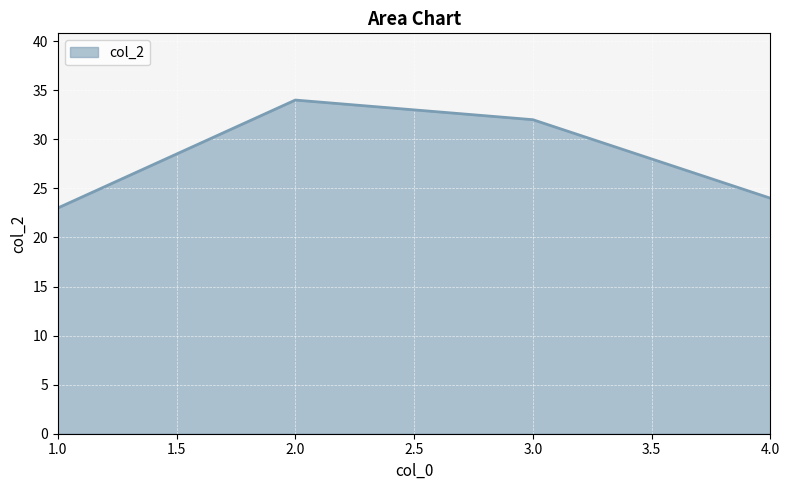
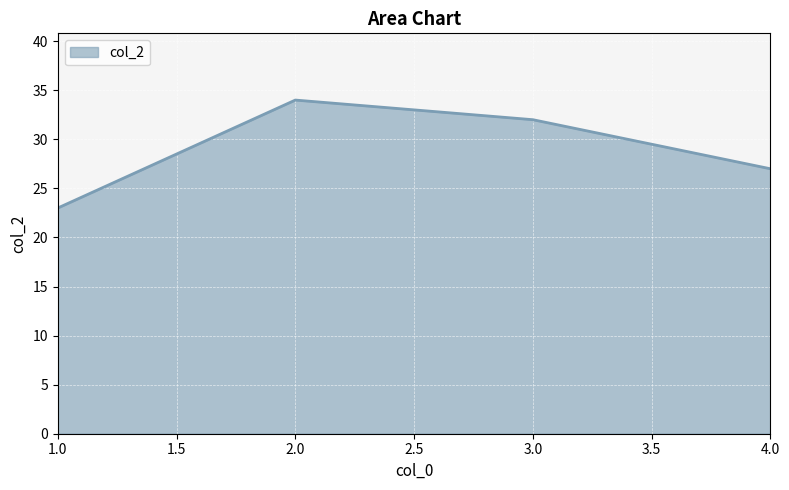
  {
    "1.0": 23,
    "2.0": 34,
    "3.0": 32,
-   "4.0": 24
+   "4.0": 27
  }
